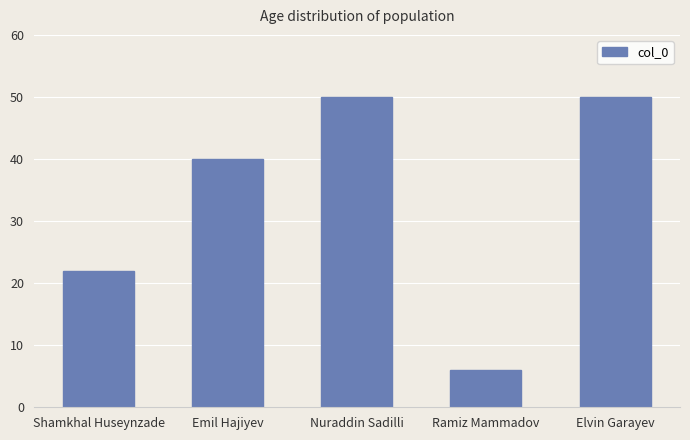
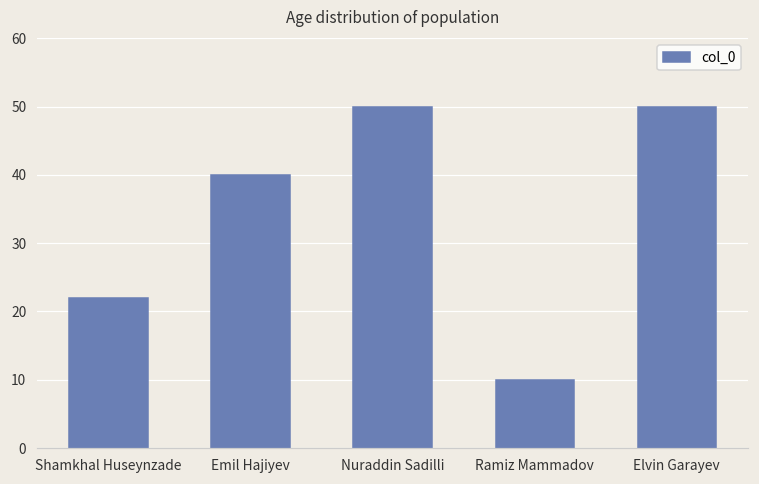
  {
    "Shamkhal Huseynzade": 22,
    "Emil Hajiyev": 40,
    "Nuraddin Sadilli": 50,
-   "Ramiz Mammadov": 6,
+   "Ramiz Mammadov": 10,
    "Elvin Garayev": 50
  }
